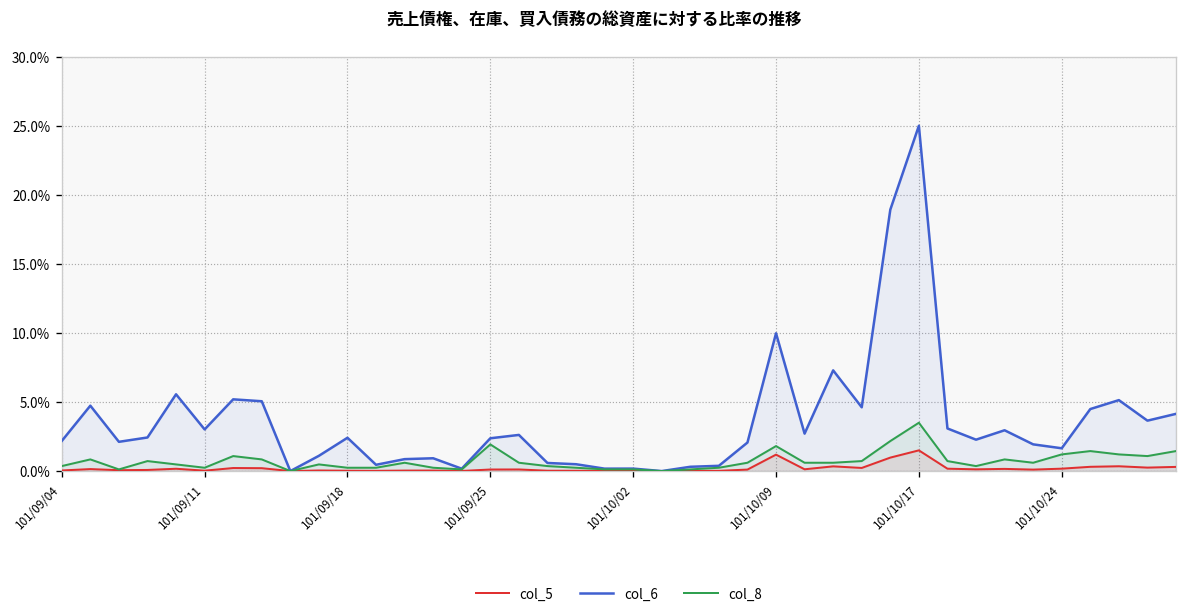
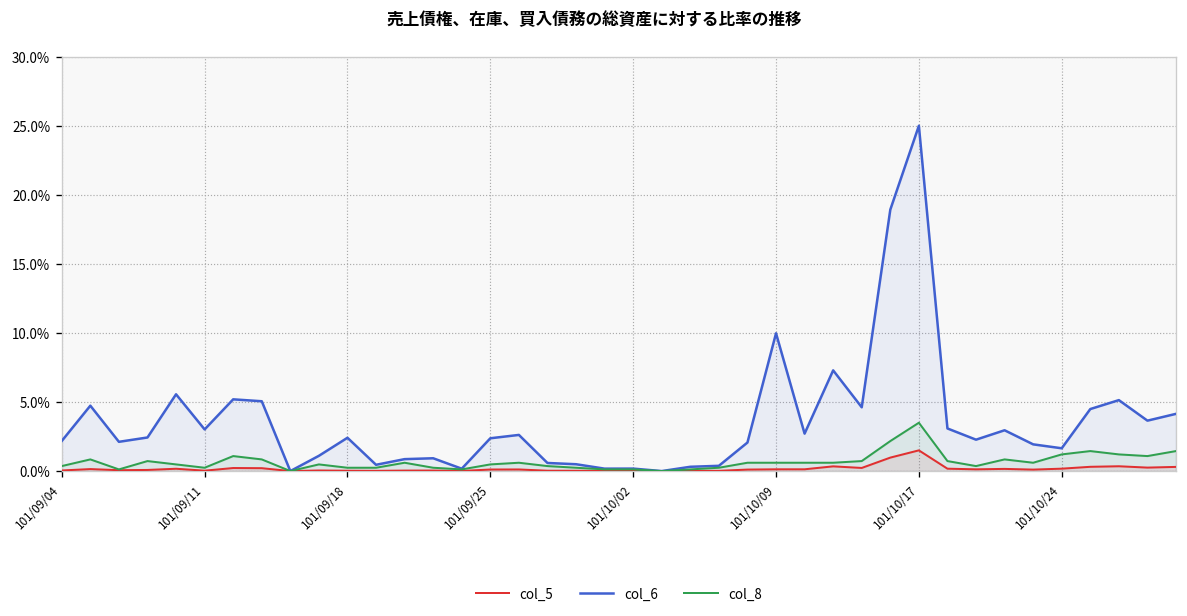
  {
    "col_5": {
      "101/09/04": "0.0%",
      "101/09/25": "0.1%",
-     "101/10/09": "1.2%",
+     "101/10/09": "0.1%",
      "101/10/17": "1.5%",
      "101/10/24": "0.2%"
    },
    "col_6": {
      "101/09/04": "2.2%",
      "101/09/11": "3.0%",
      "101/09/18": "2.4%",
      "101/09/25": "2.4%",
      "101/10/09": "10.0%",
      "101/10/17": "25.0%",
      "101/10/24": "1.7%"
    },
    "col_8": {
      "101/09/04": "0.4%",
-     "101/09/25": "1.9%",
-     "101/10/09": "1.8%",
+     "101/09/25": "0.5%",
+     "101/10/09": "0.6%",
      "101/10/17": "3.5%",
      "101/10/24": "1.2%"
    }
  }
